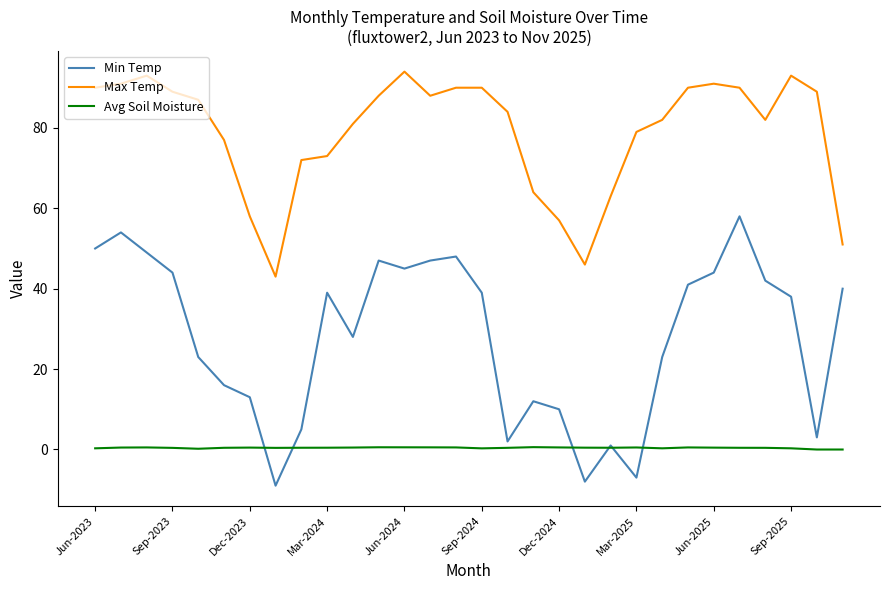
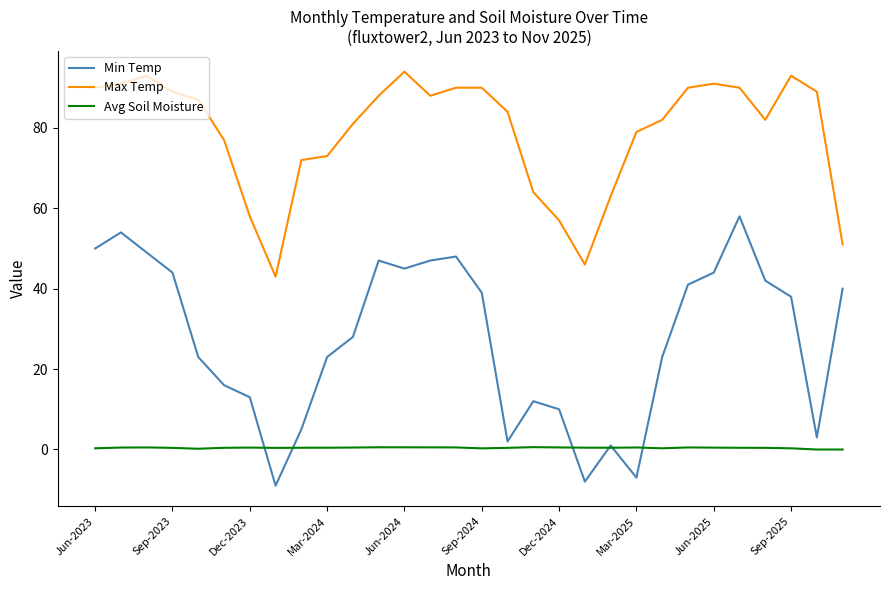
  {
    "Min Temp": {
      "Jun-2023": 50,
      "Sep-2023": 44,
      "Dec-2023": 13,
-     "Mar-2024": 39,
+     "Mar-2024": 23,
      "Jun-2024": 45,
      "Sep-2024": 39,
      "Dec-2024": 10,
      "Mar-2025": -7,
      "Jun-2025": 44,
      "Sep-2025": 38
    },
    "Max Temp": {
      "Dec-2023": 58,
      "Mar-2024": 73,
      "Jun-2024": 94,
      "Sep-2024": 90,
      "Dec-2024": 57,
      "Mar-2025": 79,
      "Jun-2025": 91,
      "Sep-2025": 93
    },
    "Avg Soil Moisture": {
      "Jun-2023": 0,
      "Sep-2023": 0,
      "Dec-2023": 0,
      "Mar-2024": 0,
      "Jun-2024": 1,
      "Sep-2024": 0,
      "Dec-2024": 1,
      "Mar-2025": 1,
      "Jun-2025": 0,
      "Sep-2025": 0
    }
  }
